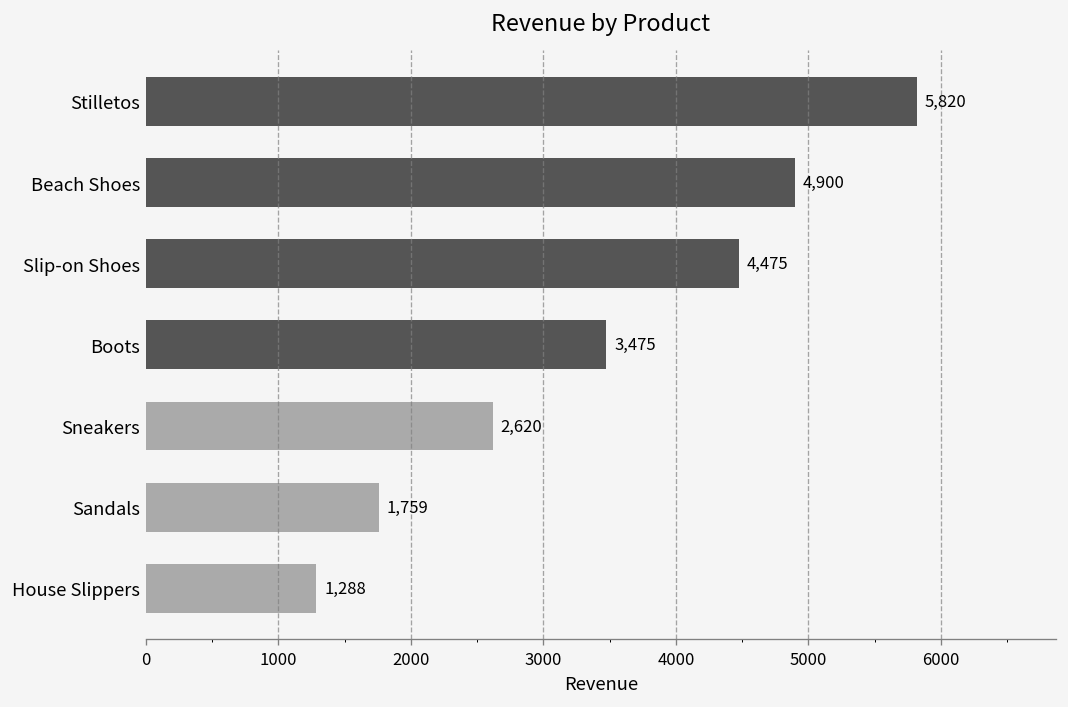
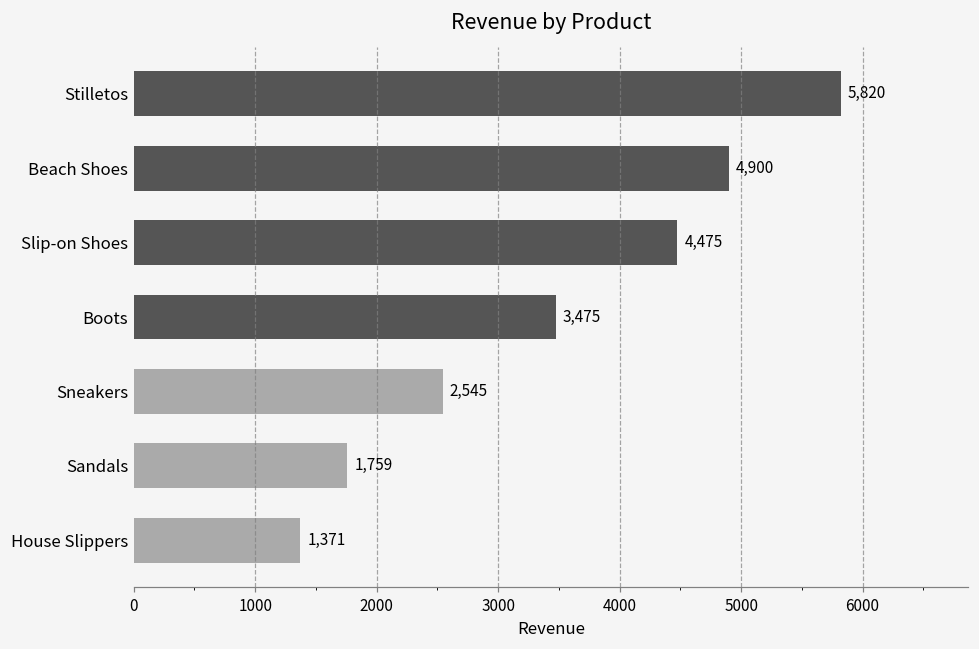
  {
    "Stilletos": "5,820",
    "Beach Shoes": "4,900",
    "Slip-on Shoes": "4,475",
    "Boots": "3,475",
-   "Sneakers": "2,620",
+   "Sneakers": "2,545",
    "Sandals": "1,759",
-   "House Slippers": "1,288"
+   "House Slippers": "1,371"
  }
